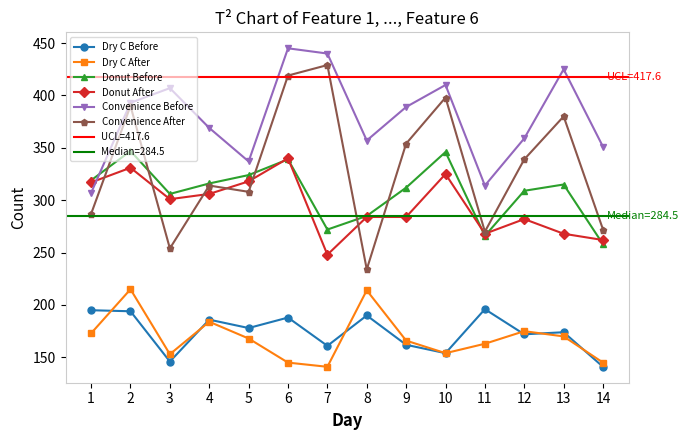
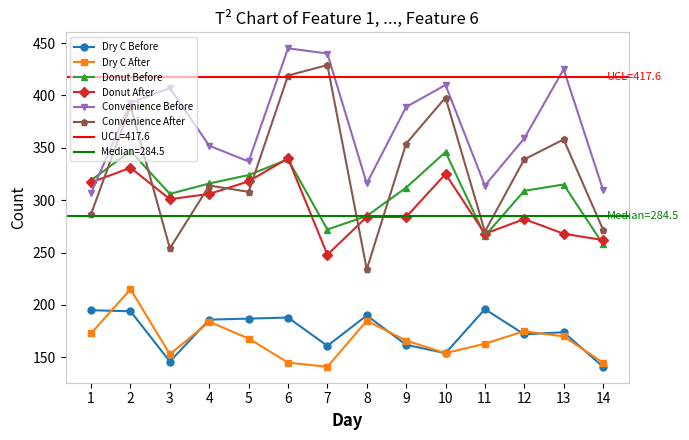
  {
    "Dry C Before": {
      "1": 195,
      "2": 194,
      "3": 146,
-     "5": 178,
+     "5": 187,
      "6": 188,
      "7": 161,
      "8": 190,
      "9": 162,
      "11": 196,
      "12": 172,
      "13": 174,
      "14": 141
    },
    "Dry C After": {
      "1": 173,
      "2": 215,
      "3": 153,
      "5": 168,
      "6": 145,
      "7": 141,
-     "8": 214,
+     "8": 185,
      "9": 166,
      "11": 163,
      "12": 175,
      "13": 170,
      "14": 145
    },
    "Donut Before": {
      "3": 306,
      "5": 324,
      "7": 272,
      "9": 312,
      "10": 346,
      "12": 309,
      "13": 315,
      "14": 258
    },
    "Donut After": {
      "2": 331,
      "3": 301,
      "4": 306,
      "5": 318,
      "7": 248,
      "9": 284,
      "10": 325,
      "12": 282,
      "13": 268,
      "14": 262
    },
    "Convenience Before": {
      "1": 307,
-     "4": 369,
+     "4": 352,
      "5": 337,
      "6": 445,
      "7": 440,
-     "8": 357,
+     "8": 316,
      "9": 389,
      "10": 410,
      "11": 314,
      "12": 359,
      "13": 425,
-     "14": 351
+     "14": 310
    },
    "Convenience After": {
      "1": 287,
      "3": 254,
      "5": 308,
      "6": 419,
      "7": 429,
      "8": 234,
      "9": 354,
      "10": 398,
      "12": 339,
-     "13": 380
+     "13": 358
    }
  }
